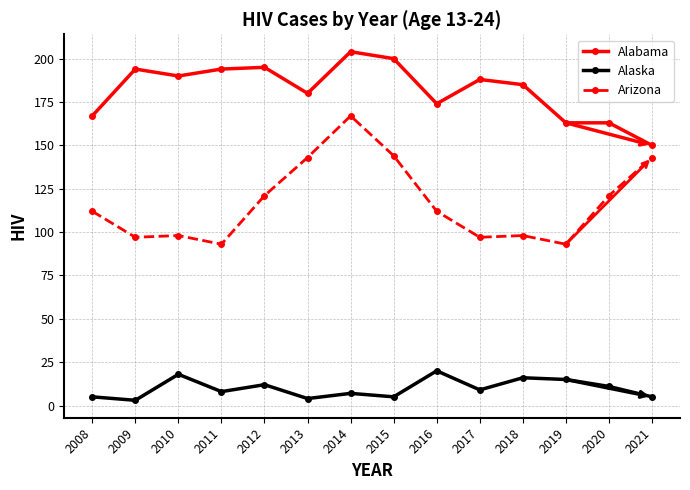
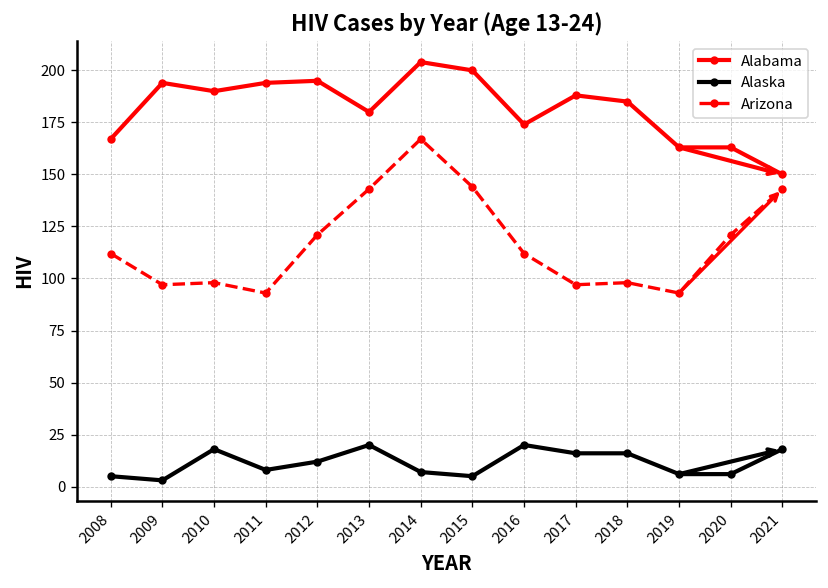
  {
    "Alaska": {
      "2008": 5,
      "2009": 3,
      "2010": 18,
      "2011": 8,
      "2012": 12,
-     "2013": 4,
+     "2013": 20,
      "2014": 7,
      "2015": 5,
      "2016": 20,
-     "2017": 9,
+     "2017": 16,
      "2018": 16,
-     "2019": 15,
-     "2020": 11,
-     "2021": 5
+     "2019": 6,
+     "2020": 6,
+     "2021": 18
    }
  }
